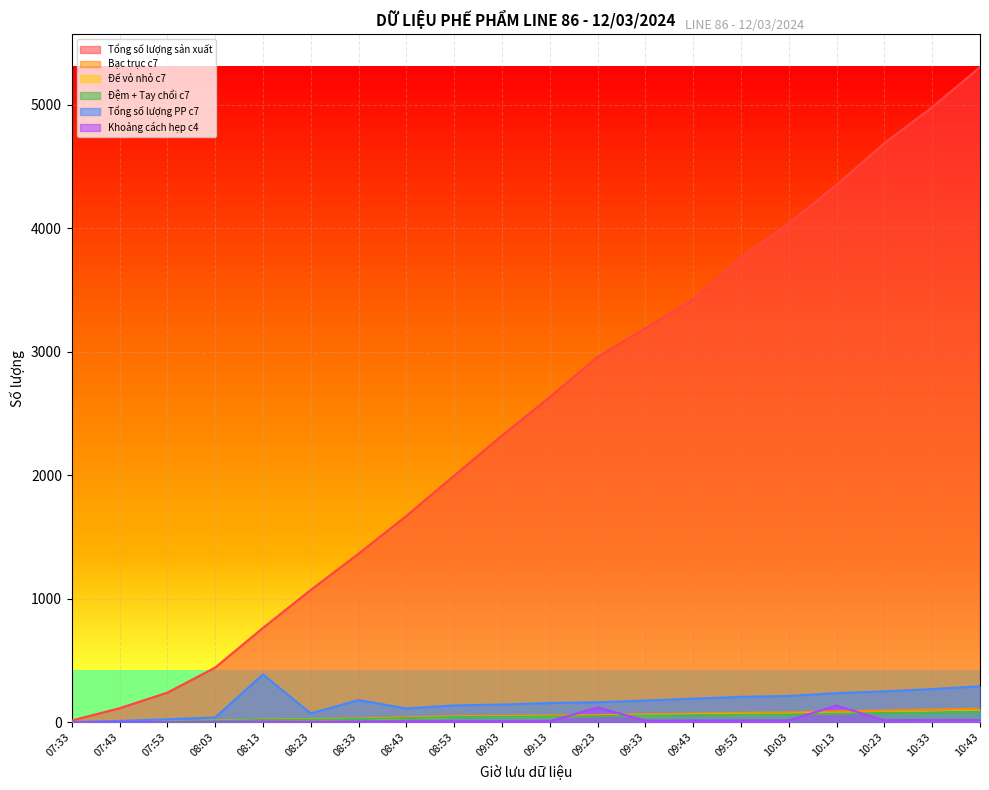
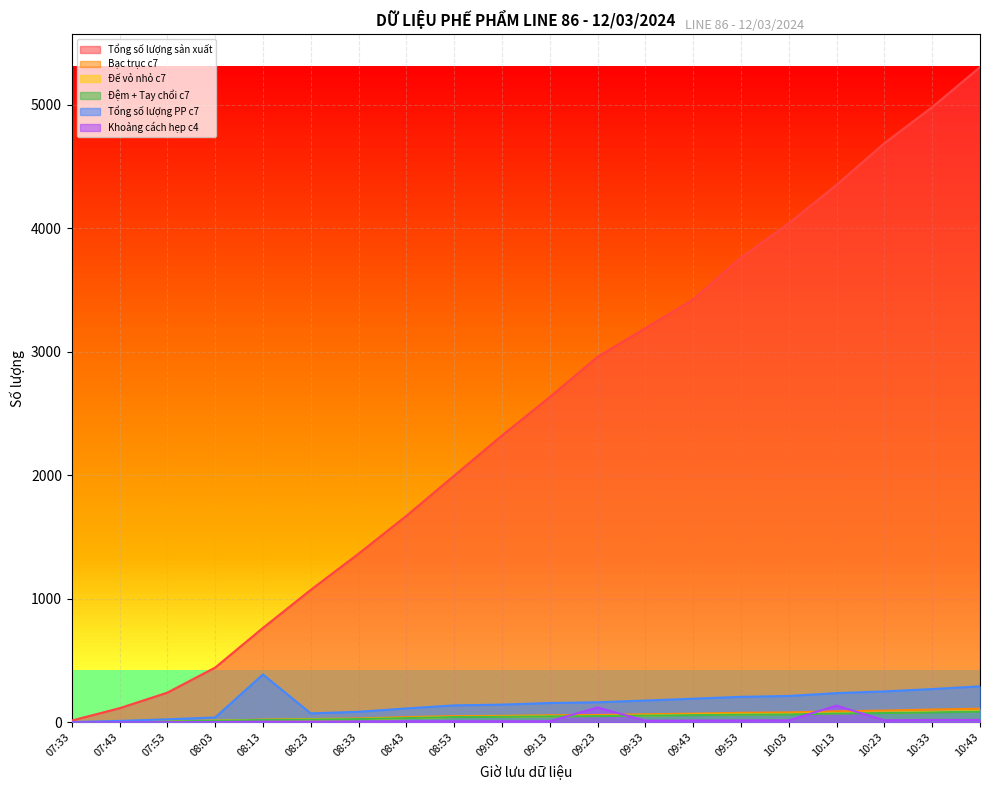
  {
    "Tổng số lượng sản xuất": {
      "07:43": 120,
      "07:53": 240,
      "08:03": 440,
      "08:13": 770,
      "08:23": 1070,
      "08:33": 1370,
      "08:43": 1670,
      "08:53": 2000,
      "09:03": 2320,
      "09:13": 2630,
      "09:23": 2960,
      "09:33": 3190,
      "09:43": 3430,
      "09:53": 3760,
      "10:03": 4040,
      "10:13": 4350,
      "10:23": 4690,
      "10:33": 4980,
      "10:43": 5310
    },
    "Tổng số lượng PP c7": {
      "08:03": 40,
      "08:13": 390,
      "08:23": 70,
-     "08:33": 180,
+     "08:33": 90,
      "08:43": 110,
      "08:53": 140,
      "09:03": 140,
      "09:13": 160,
      "09:23": 160,
      "09:33": 180,
      "09:43": 190,
      "09:53": 210,
      "10:03": 210,
      "10:13": 240,
      "10:23": 250,
      "10:33": 270,
      "10:43": 290
    },
    "Khoảng cách hẹp c4": {
      "08:43": 10,
      "08:53": 10,
      "09:03": 10,
      "09:13": 10,
      "09:23": 120,
      "09:33": 10,
      "09:43": 20,
      "09:53": 20,
      "10:03": 20,
      "10:13": 140,
      "10:23": 20,
      "10:33": 20,
      "10:43": 20
    }
  }
